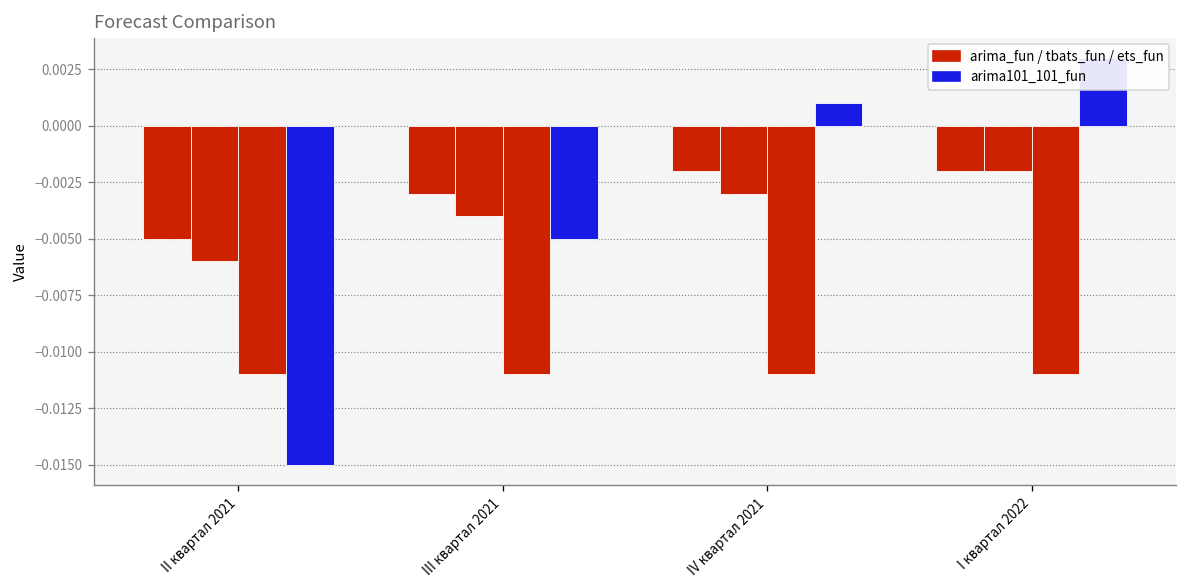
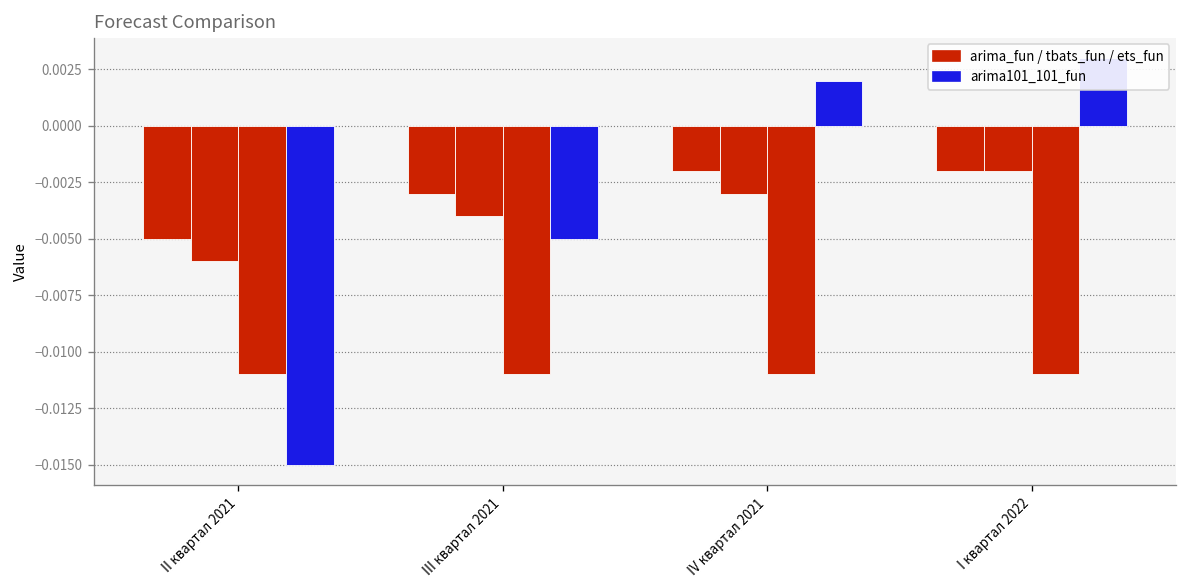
  {
    "arima101_101_fun": {
      "II квартал 2021": -0.015,
      "III квартал 2021": -0.005,
-     "IV квартал 2021": 0.001
+     "IV квартал 2021": 0.002
    }
  }
